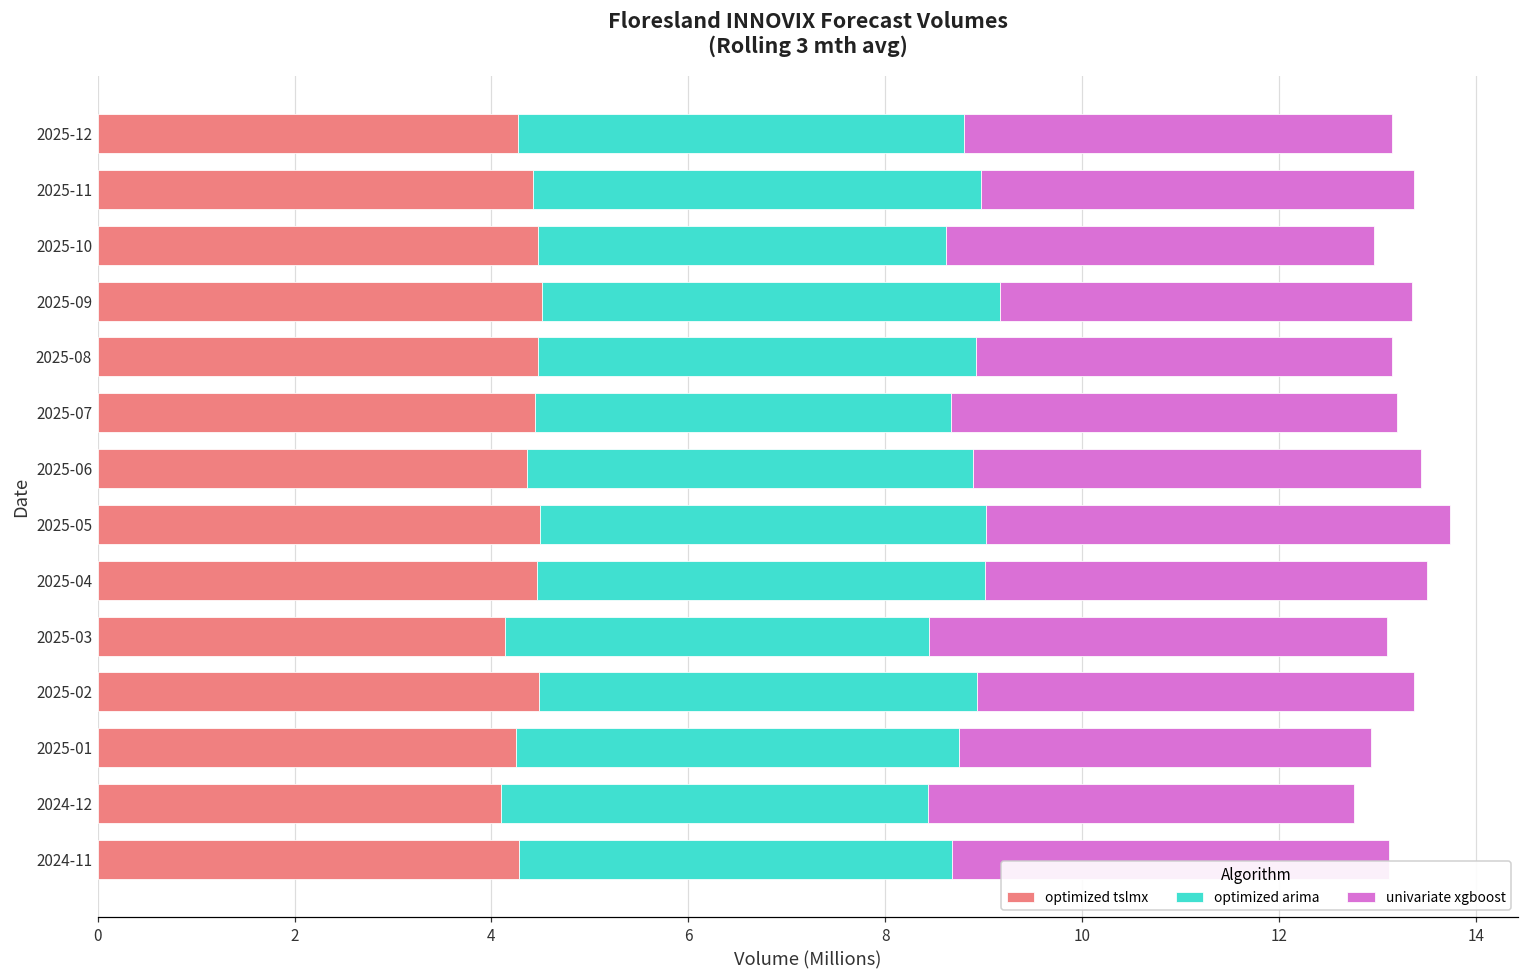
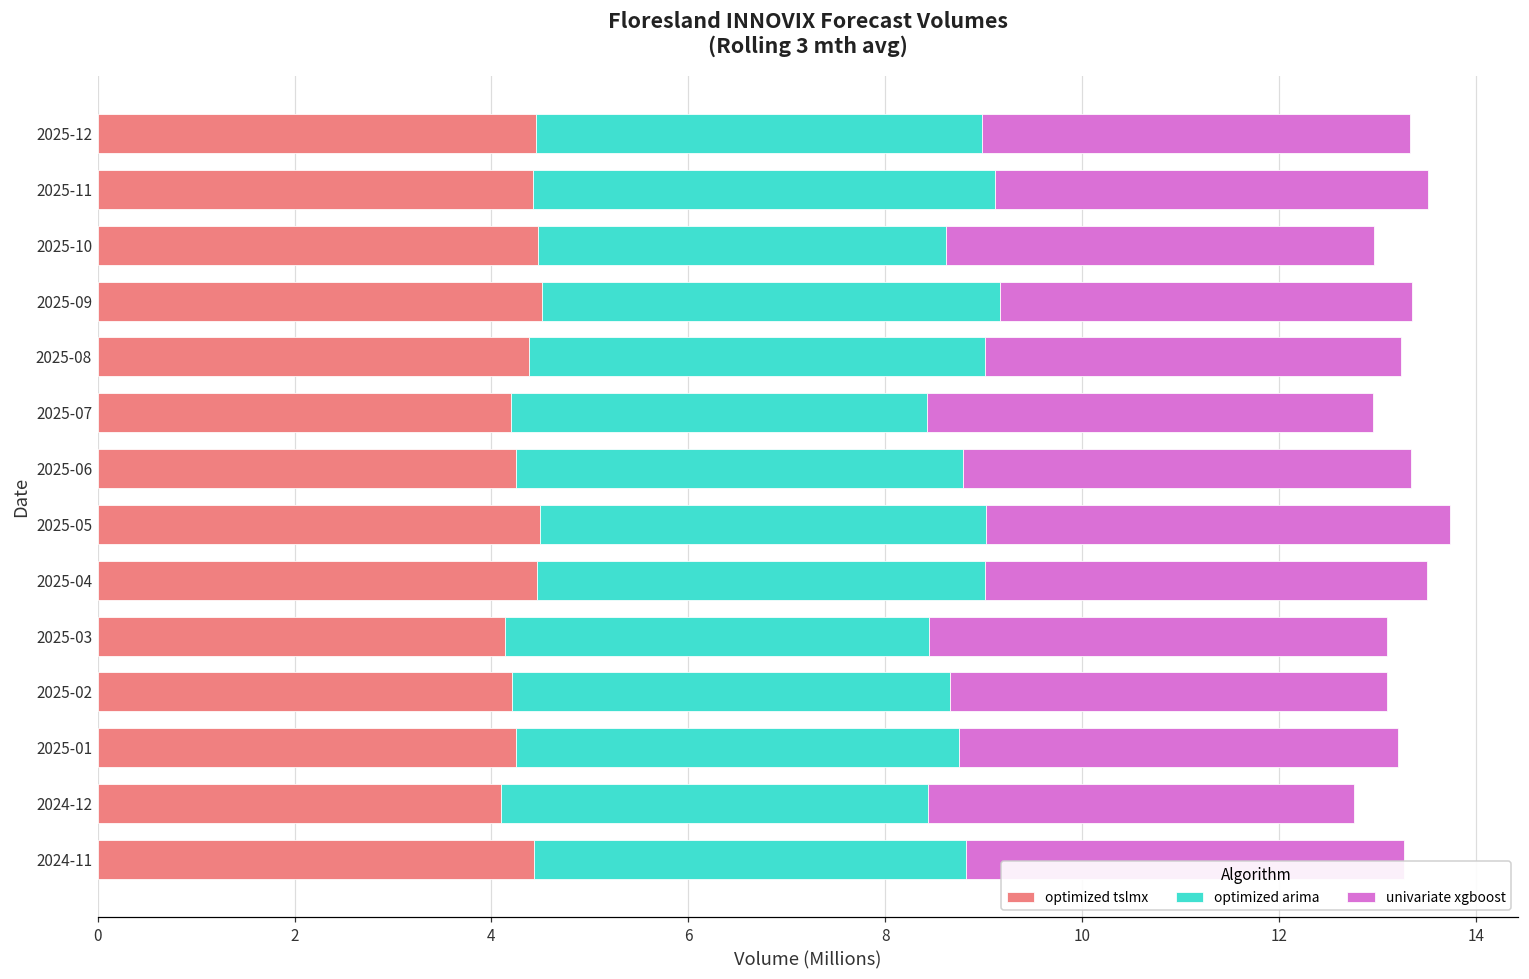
  {
    "optimized tslmx": {
-     "2025-12": 4.3,
+     "2025-12": 4.5,
      "2025-11": 4.4,
      "2025-10": 4.5,
      "2025-09": 4.5,
-     "2025-08": 4.5,
-     "2025-07": 4.4,
-     "2025-06": 4.4,
+     "2025-08": 4.4,
+     "2025-07": 4.2,
+     "2025-06": 4.3,
      "2025-05": 4.5,
      "2025-04": 4.5,
      "2025-03": 4.1,
-     "2025-02": 4.5,
+     "2025-02": 4.2,
      "2025-01": 4.2,
      "2024-12": 4.1,
-     "2024-11": 4.3
+     "2024-11": 4.4
    },
    "optimized arima": {
      "2025-12": 4.5,
-     "2025-11": 4.5,
+     "2025-11": 4.7,
      "2025-10": 4.1,
      "2025-09": 4.7,
-     "2025-08": 4.5,
+     "2025-08": 4.6,
      "2025-07": 4.2,
      "2025-06": 4.5,
      "2025-05": 4.5,
      "2025-04": 4.5,
      "2025-03": 4.3,
      "2025-02": 4.4,
      "2025-01": 4.5,
      "2024-12": 4.3,
      "2024-11": 4.4
    },
    "univariate xgboost": {
      "2025-12": 4.4,
      "2025-11": 4.4,
      "2025-10": 4.3,
      "2025-09": 4.2,
      "2025-08": 4.2,
      "2025-07": 4.5,
      "2025-06": 4.6,
      "2025-05": 4.7,
      "2025-04": 4.5,
      "2025-03": 4.7,
      "2025-02": 4.4,
-     "2025-01": 4.2,
+     "2025-01": 4.5,
      "2024-12": 4.3,
      "2024-11": 4.4
    }
  }
